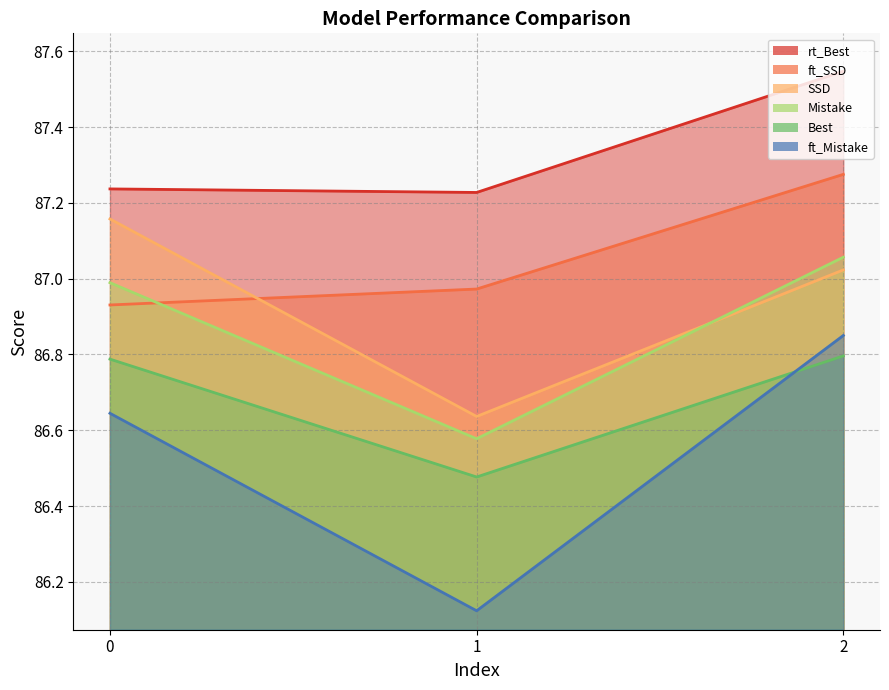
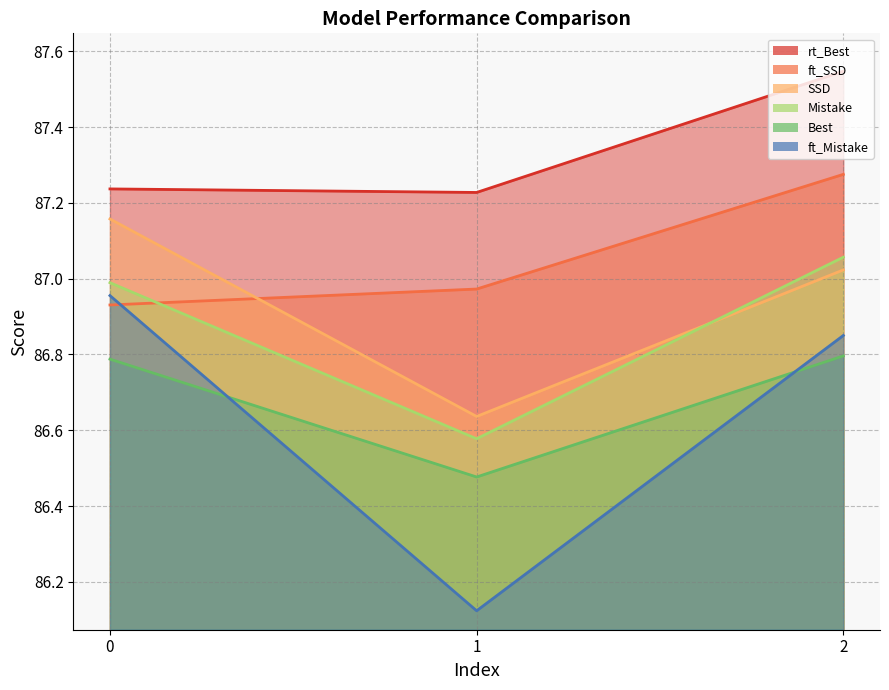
  {
    "ft_Mistake": {
-     "0": 86.64,
+     "0": 86.96,
      "1": 86.12,
      "2": 86.85
    }
  }
